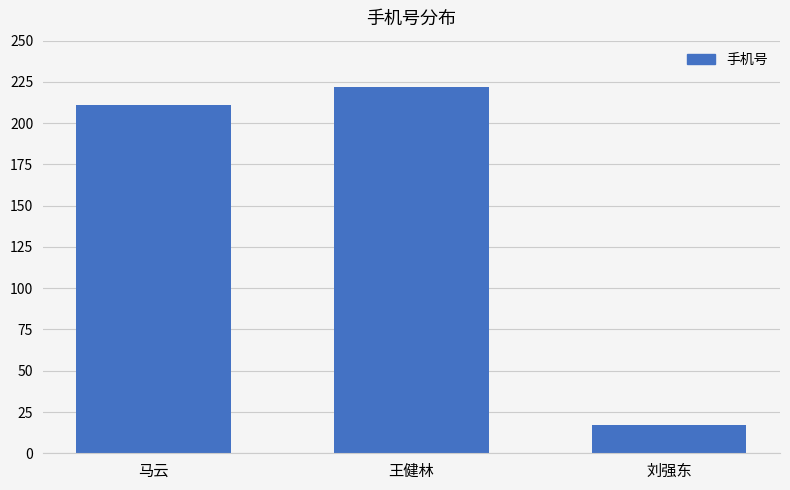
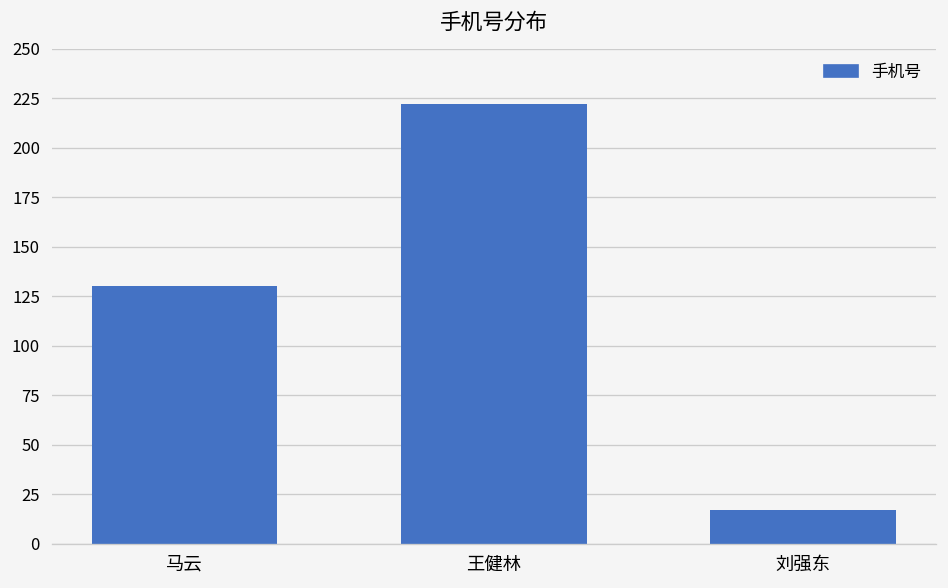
  {
-   "马云": 211,
+   "马云": 130,
    "王健林": 222,
    "刘强东": 17
  }
